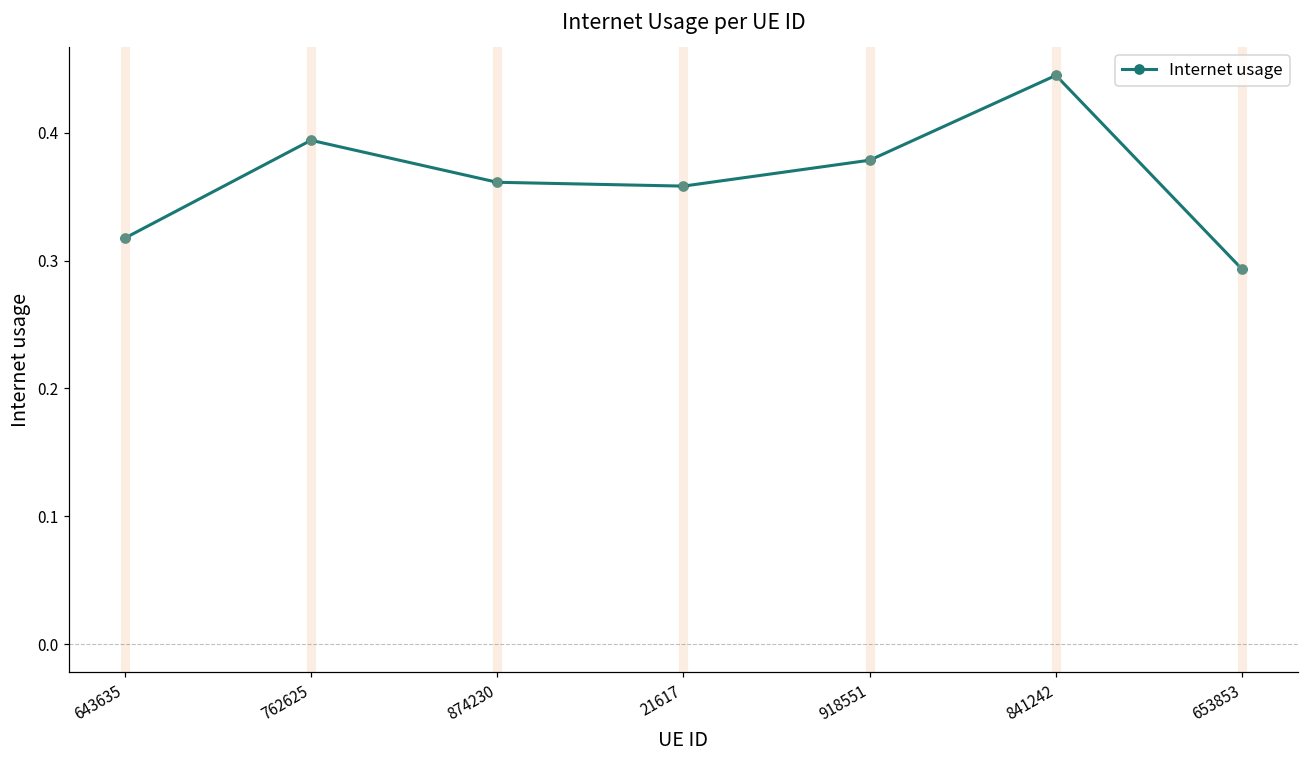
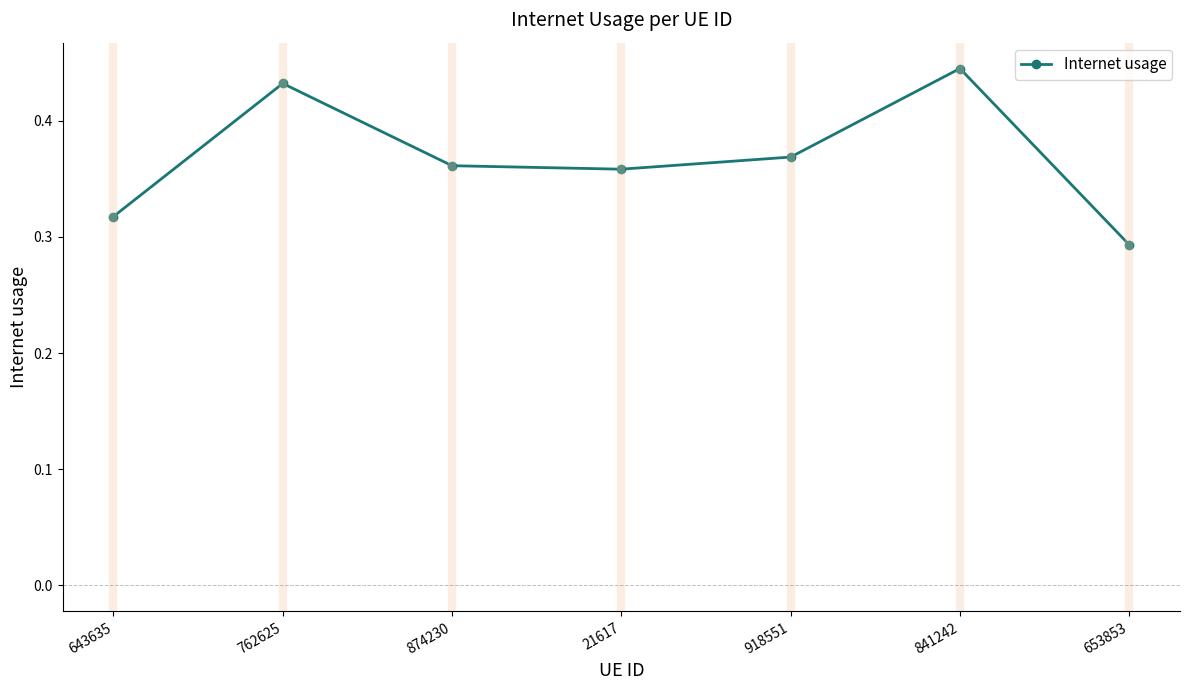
  {
    "643635": 0.318,
-   "762625": 0.394,
+   "762625": 0.432,
    "874230": 0.361,
    "21617": 0.358,
-   "918551": 0.379,
+   "918551": 0.369,
    "841242": 0.445,
    "653853": 0.293
  }
